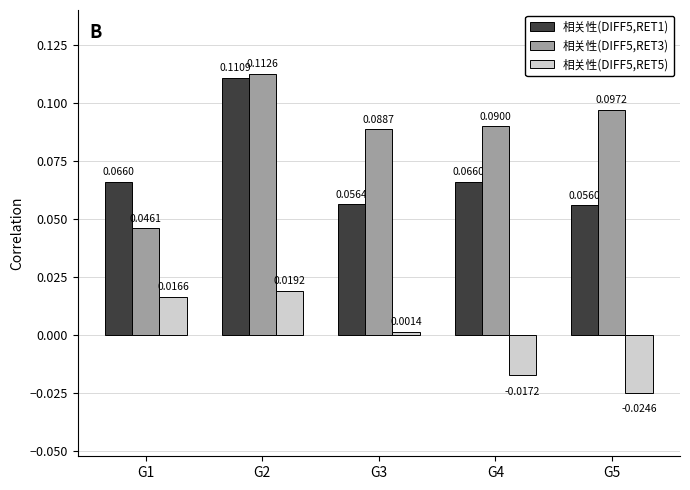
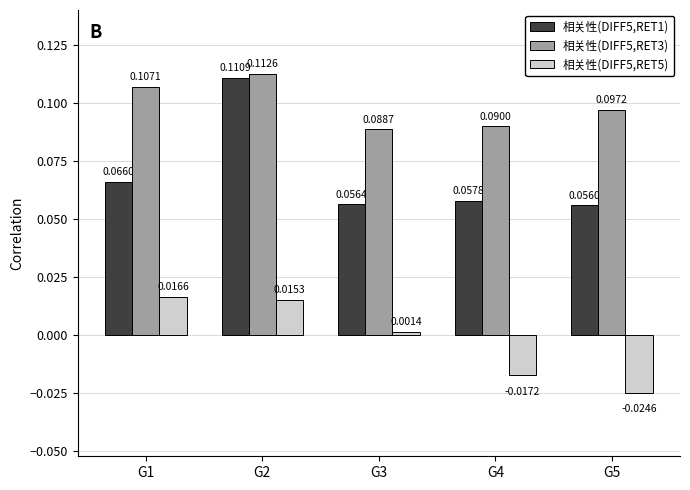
  {
    "相关性(DIFF5,RET1)": {
      "G1": 0.0660,
      "G2": 0.1109,
      "G3": 0.0564,
-     "G4": 0.0660,
+     "G4": 0.0578,
      "G5": 0.0560
    },
    "相关性(DIFF5,RET3)": {
-     "G1": 0.0461,
+     "G1": 0.1071,
      "G2": 0.1126,
      "G3": 0.0887,
      "G4": 0.0900,
      "G5": 0.0972
    },
    "相关性(DIFF5,RET5)": {
      "G1": 0.0166,
-     "G2": 0.0192,
+     "G2": 0.0153,
      "G3": 0.0014,
      "G4": -0.0172,
      "G5": -0.0246
    }
  }
